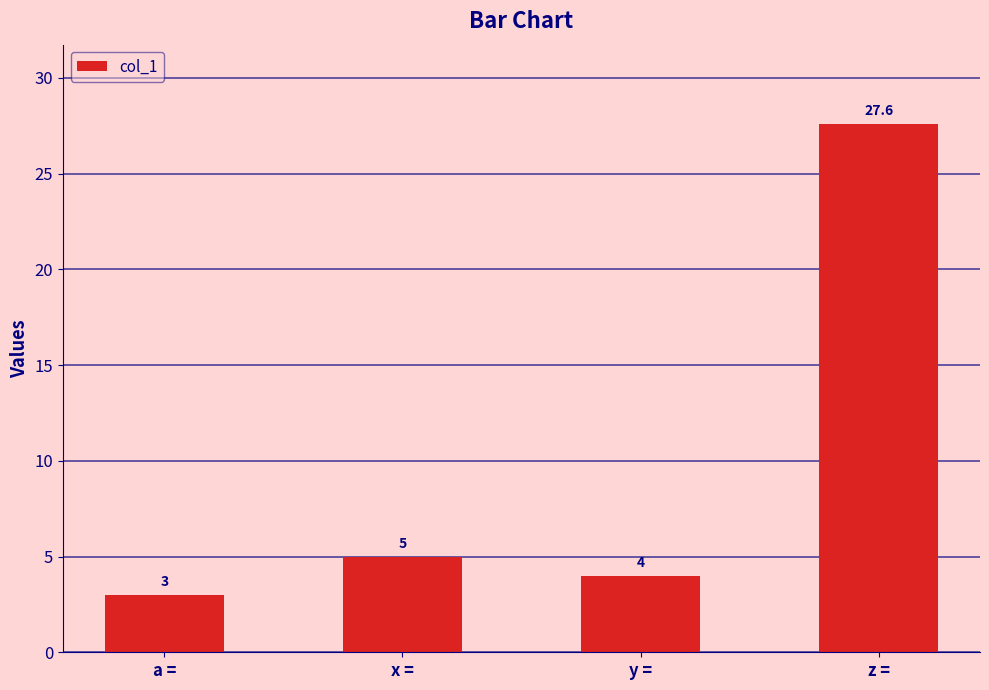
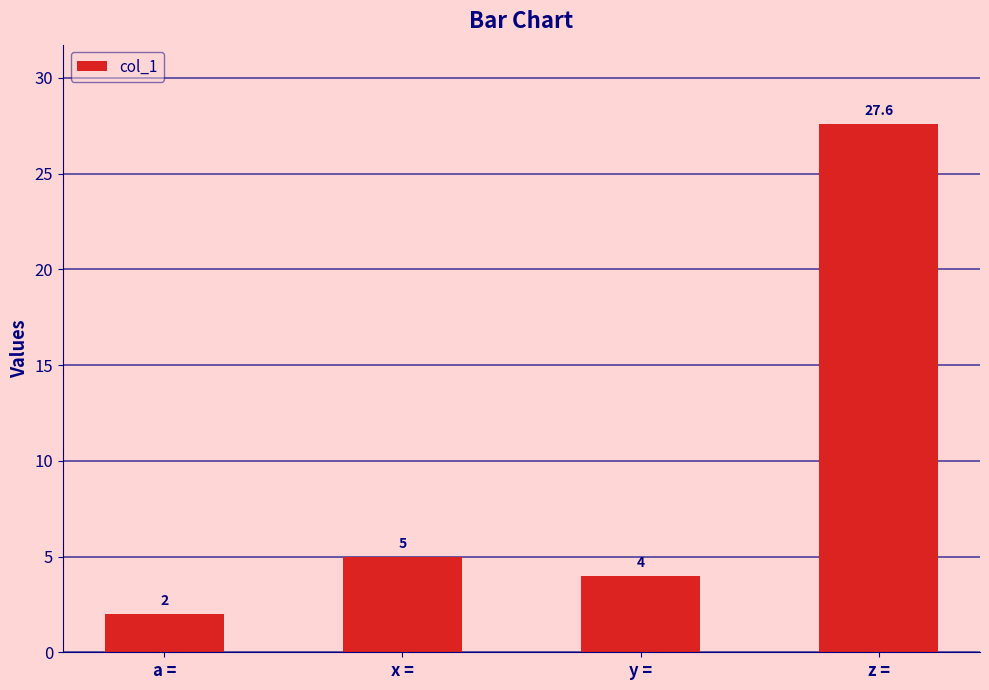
  {
-   "a =": 3,
+   "a =": 2,
    "x =": 5,
    "y =": 4,
    "z =": 27.6
  }
